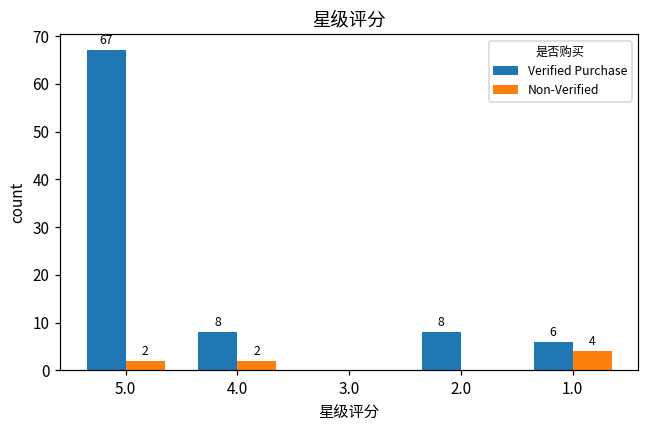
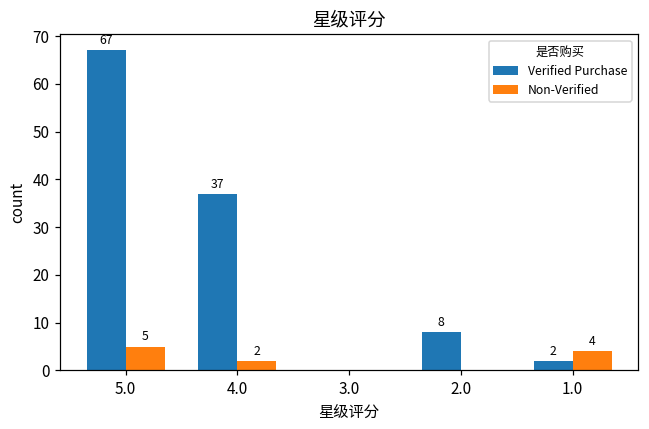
  {
    "Verified Purchase": {
      "5.0": 67,
-     "4.0": 8,
+     "4.0": 37,
      "2.0": 8,
-     "1.0": 6
+     "1.0": 2
    },
    "Non-Verified": {
-     "5.0": 2,
+     "5.0": 5,
      "4.0": 2,
      "1.0": 4
    }
  }
